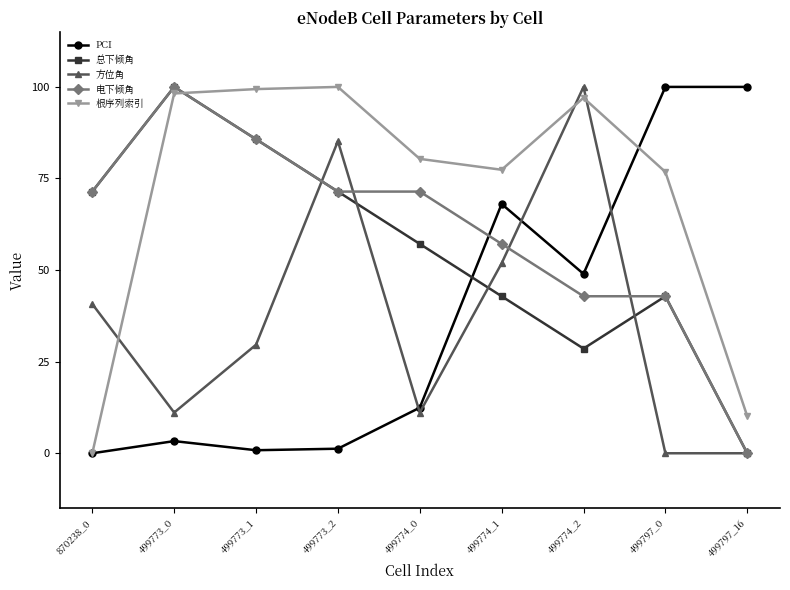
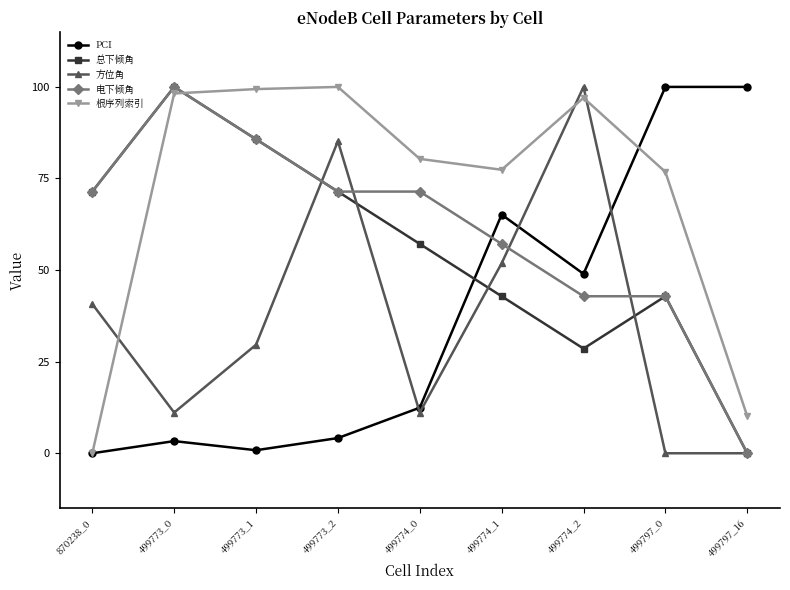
  {
    "PCI": {
      "499773_0": 3,
      "499773_1": 1,
-     "499773_2": 1,
+     "499773_2": 4,
      "499774_0": 12,
-     "499774_1": 68,
+     "499774_1": 65,
      "499774_2": 49,
      "499797_0": 100,
      "499797_16": 100
    }
  }
